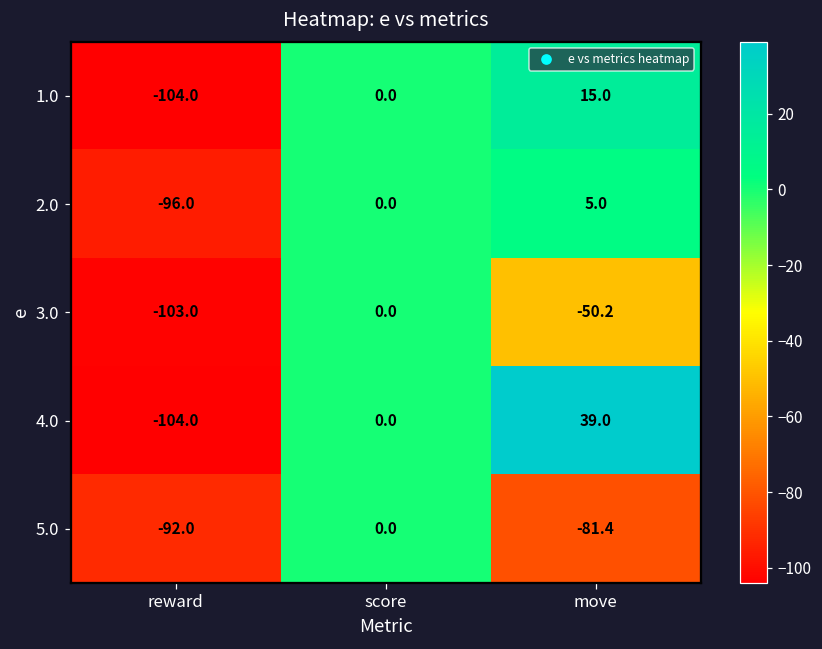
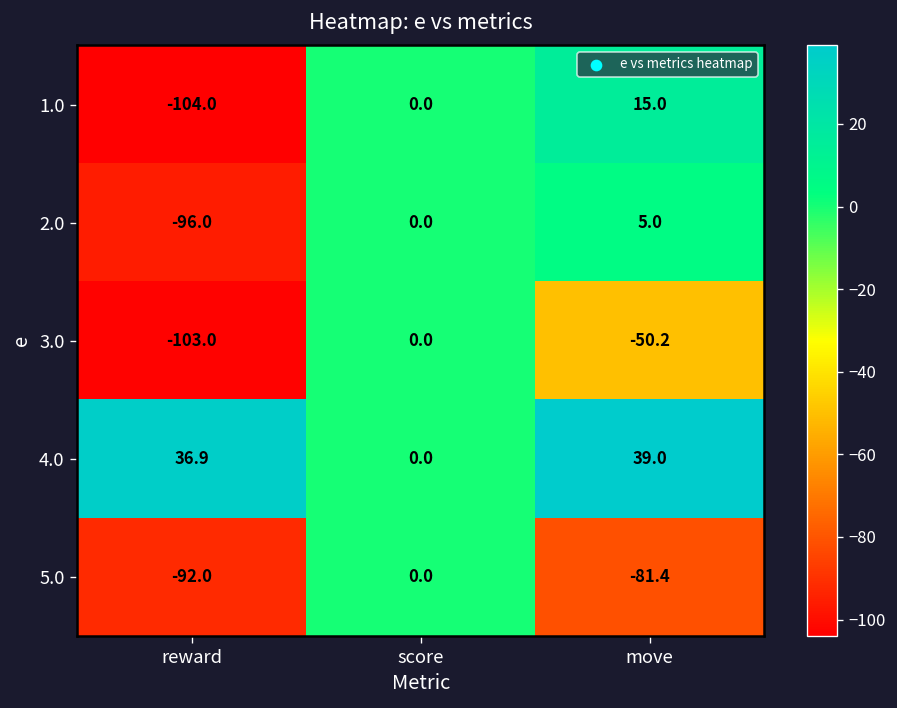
  {
    "1.0": {
      "reward": -104.0,
      "score": 0.0,
      "move": 15.0
    },
    "2.0": {
      "reward": -96.0,
      "score": 0.0,
      "move": 5.0
    },
    "3.0": {
      "reward": -103.0,
      "score": 0.0,
      "move": -50.2
    },
    "4.0": {
-     "reward": -104.0,
+     "reward": 36.9,
      "score": 0.0,
      "move": 39.0
    },
    "5.0": {
      "reward": -92.0,
      "score": 0.0,
      "move": -81.4
    }
  }
